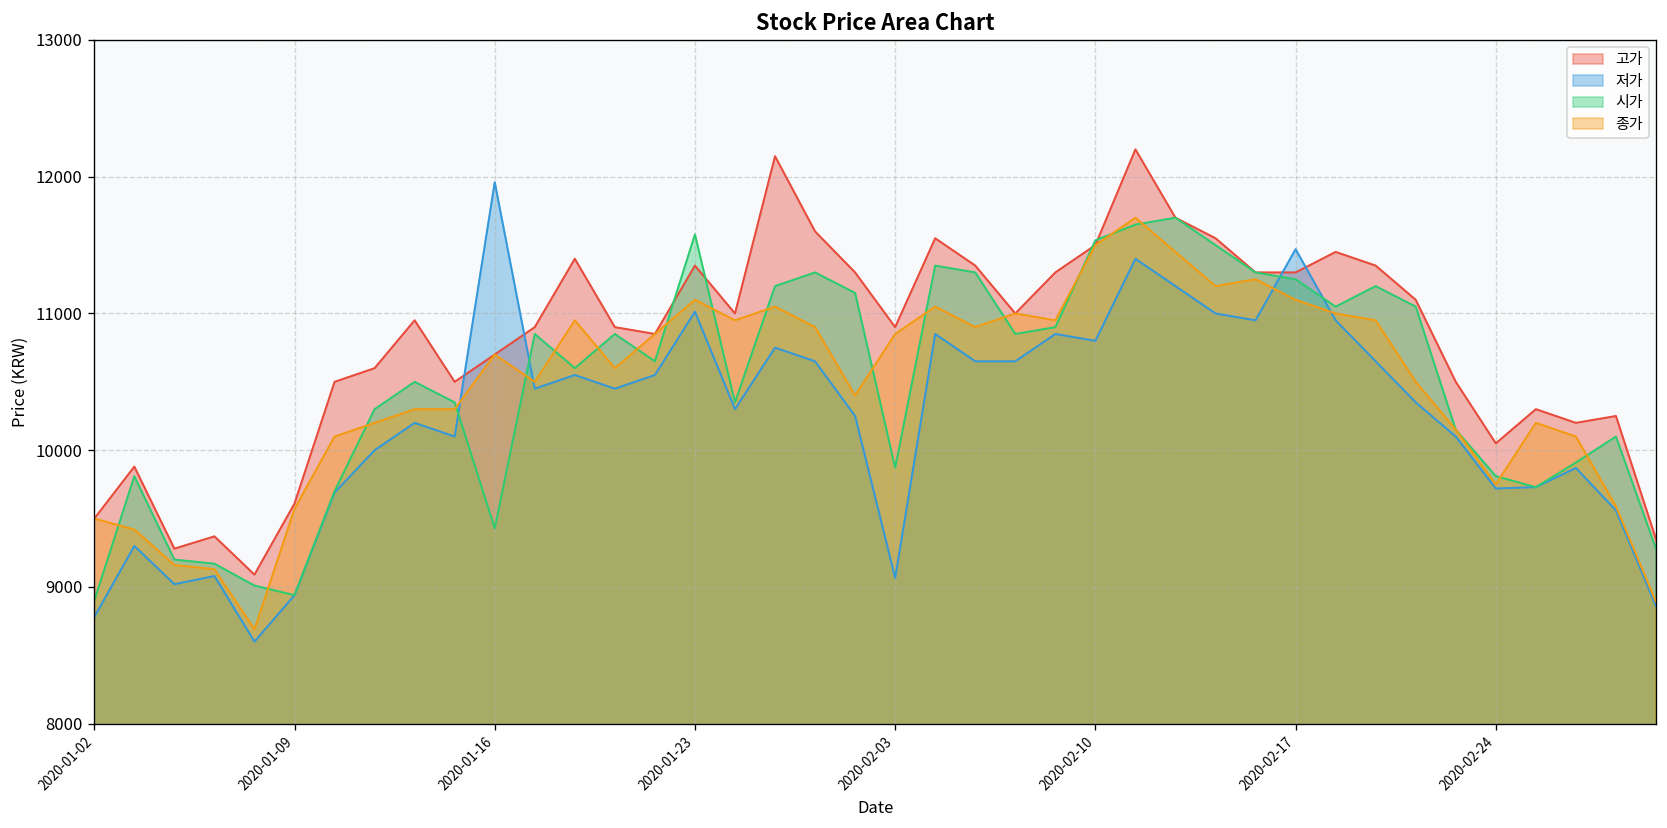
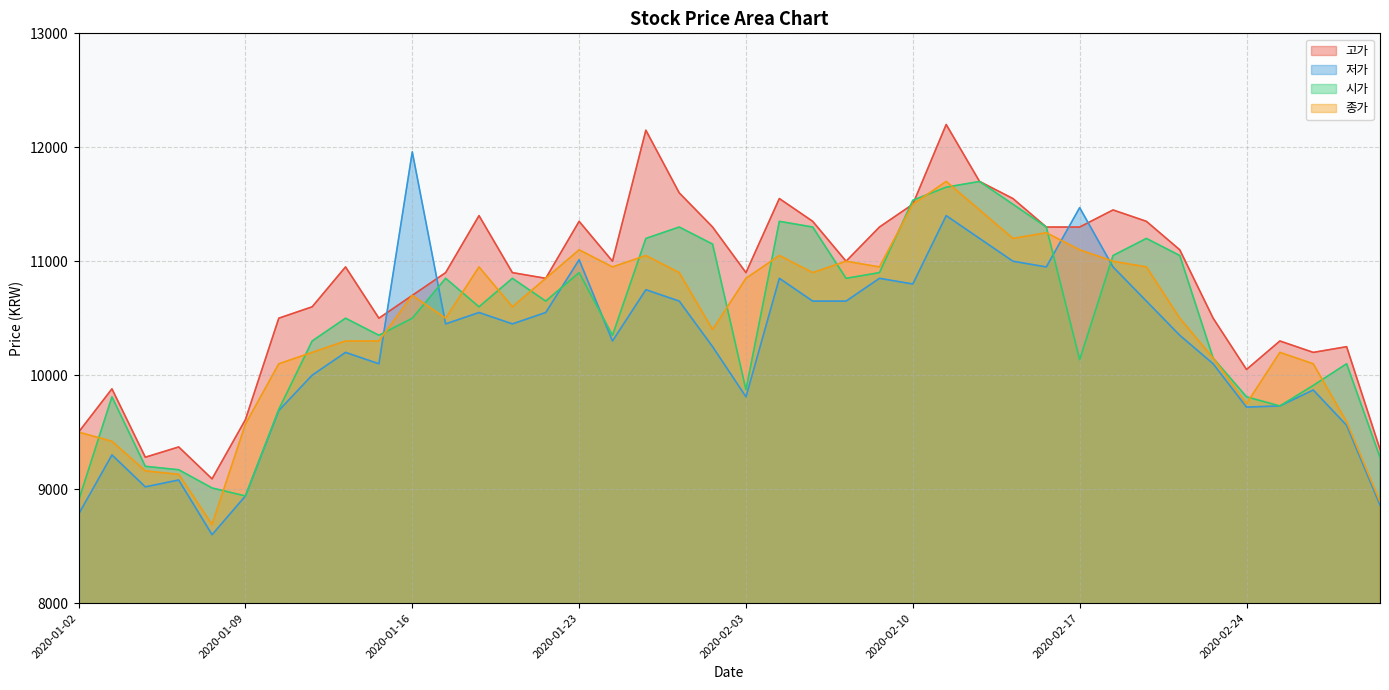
  {
    "저가": {
      "2020-01-02": 8780,
      "2020-01-16": 11960,
      "2020-01-23": 11010,
-     "2020-02-03": 9070,
+     "2020-02-03": 9810,
      "2020-02-10": 10800,
      "2020-02-17": 11470,
      "2020-02-24": 9720
    },
    "시가": {
      "2020-01-02": 8900,
-     "2020-01-16": 9430,
-     "2020-01-23": 11580,
+     "2020-01-16": 10500,
+     "2020-01-23": 10900,
      "2020-02-03": 9870,
      "2020-02-10": 11540,
-     "2020-02-17": 11250,
+     "2020-02-17": 10140,
      "2020-02-24": 9810
    }
  }
